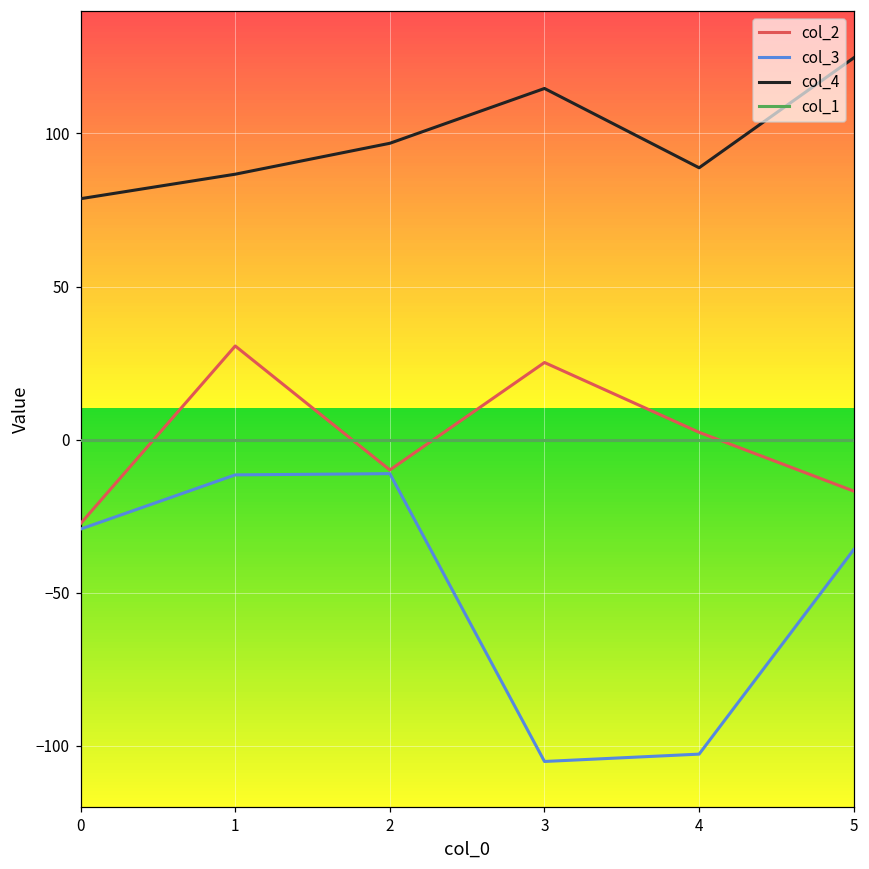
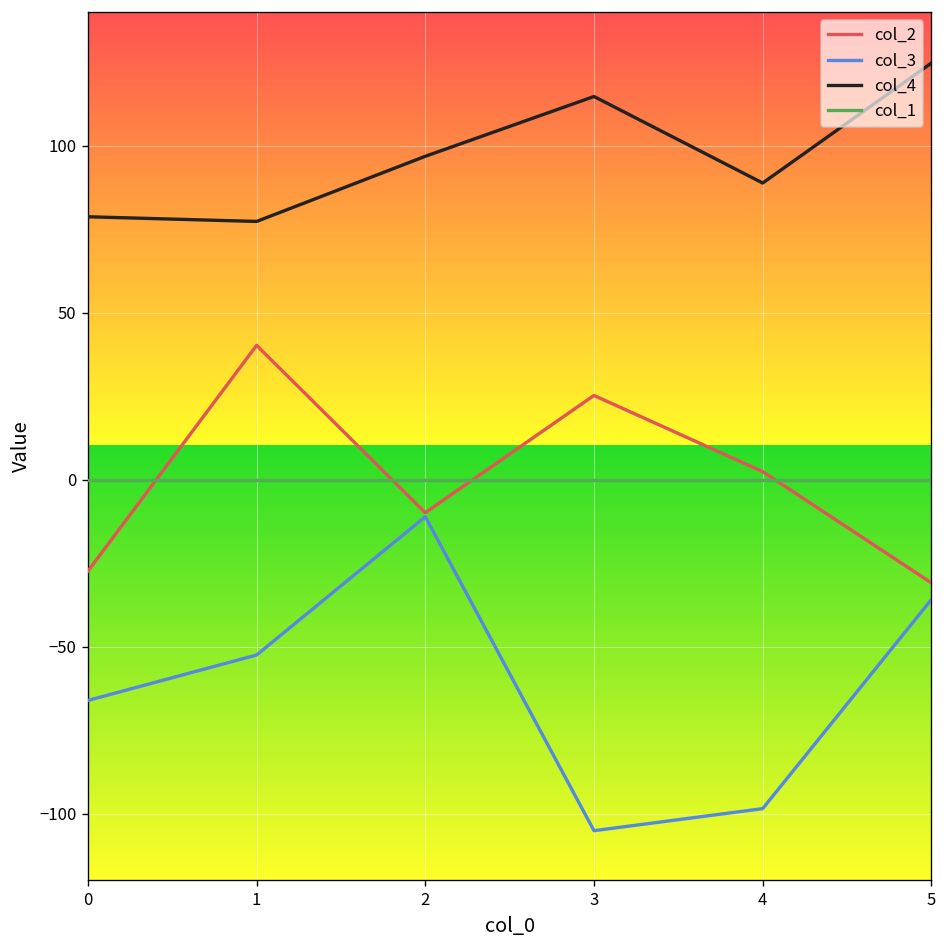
  {
    "col_2": {
      "0": -27,
-     "1": 31,
+     "1": 40,
      "2": -10,
      "3": 25,
      "4": 2,
-     "5": -17
+     "5": -31
    },
    "col_3": {
-     "0": -29,
-     "1": -12,
+     "0": -66,
+     "1": -53,
      "2": -11,
      "3": -105,
-     "4": -103,
+     "4": -99,
      "5": -36
    },
    "col_4": {
      "0": 79,
-     "1": 87,
+     "1": 77,
      "2": 97,
      "3": 115,
      "4": 89,
      "5": 125
    },
    "col_1": {
      "0": 0,
      "1": 0,
      "2": 0,
      "3": 0,
      "4": 0,
      "5": 0
    }
  }
